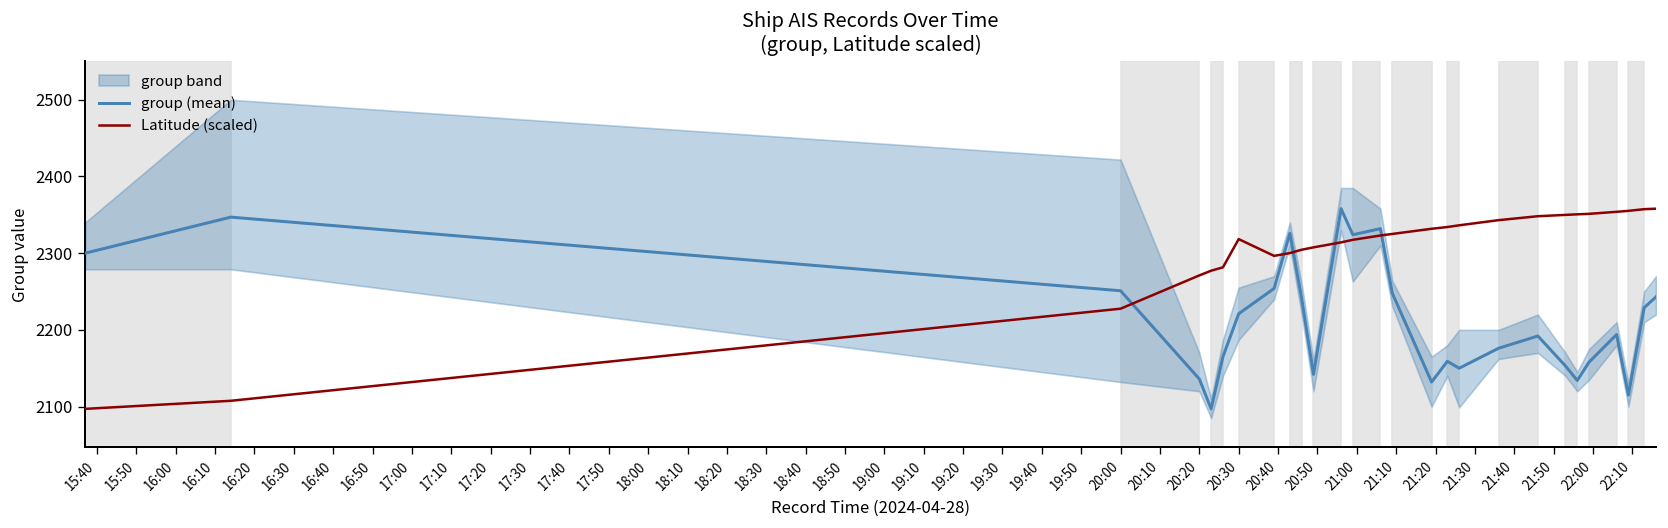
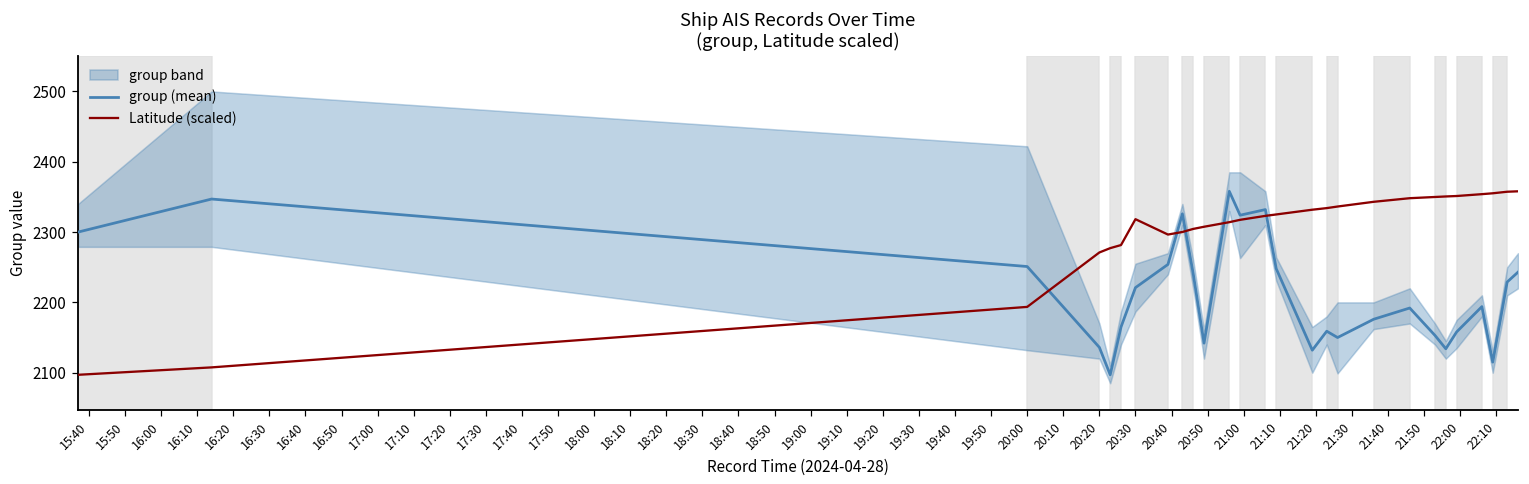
  {
    "Latitude (scaled)": {
-     "20:00": 2230,
+     "20:00": 2190,
      "20:20": 2270,
      "20:30": 2320
    }
  }
